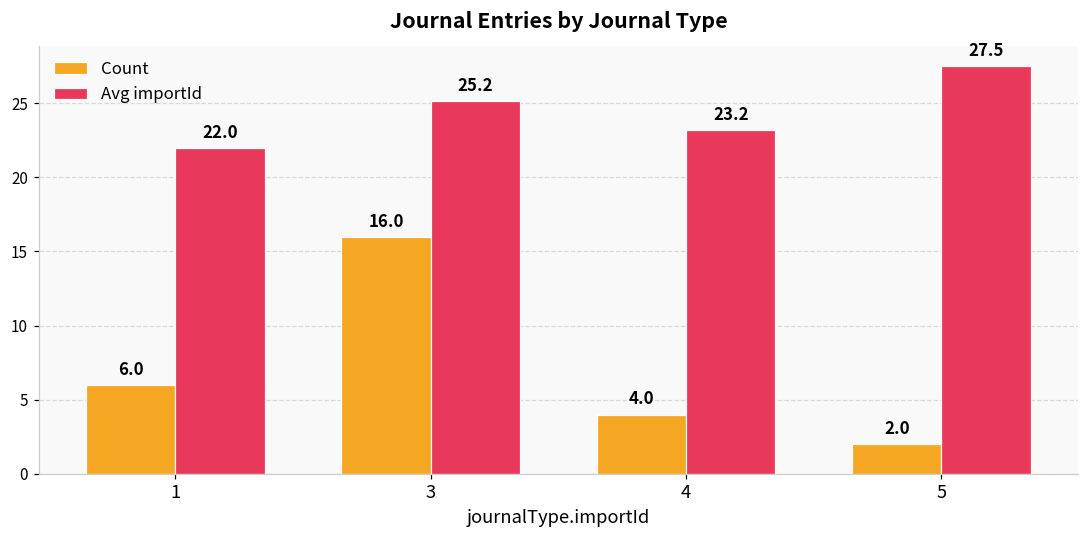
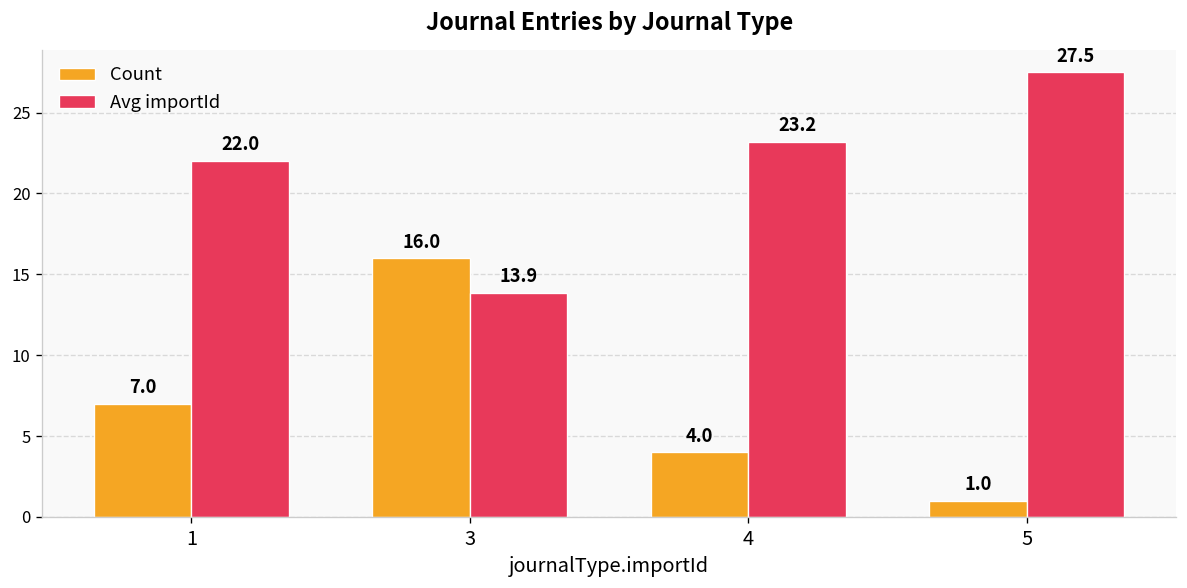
  {
    "Count": {
-     "1": 6.0,
+     "1": 7.0,
      "3": 16.0,
      "4": 4.0,
-     "5": 2.0
+     "5": 1.0
    },
    "Avg importId": {
      "1": 22.0,
-     "3": 25.2,
+     "3": 13.9,
      "4": 23.2,
      "5": 27.5
    }
  }
